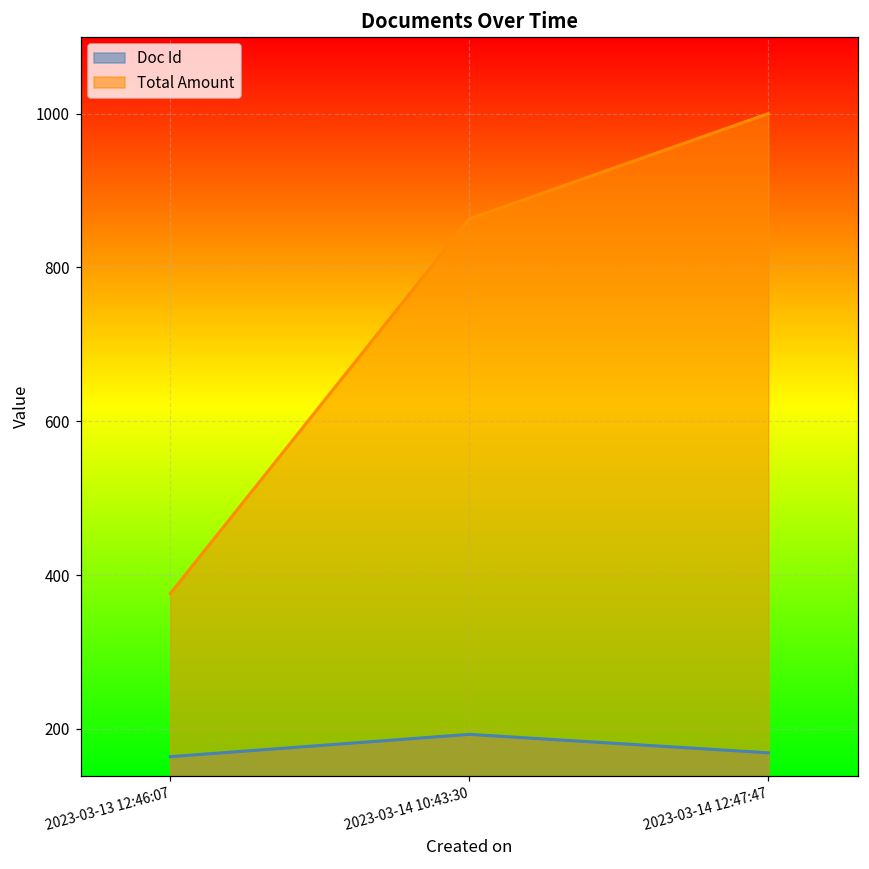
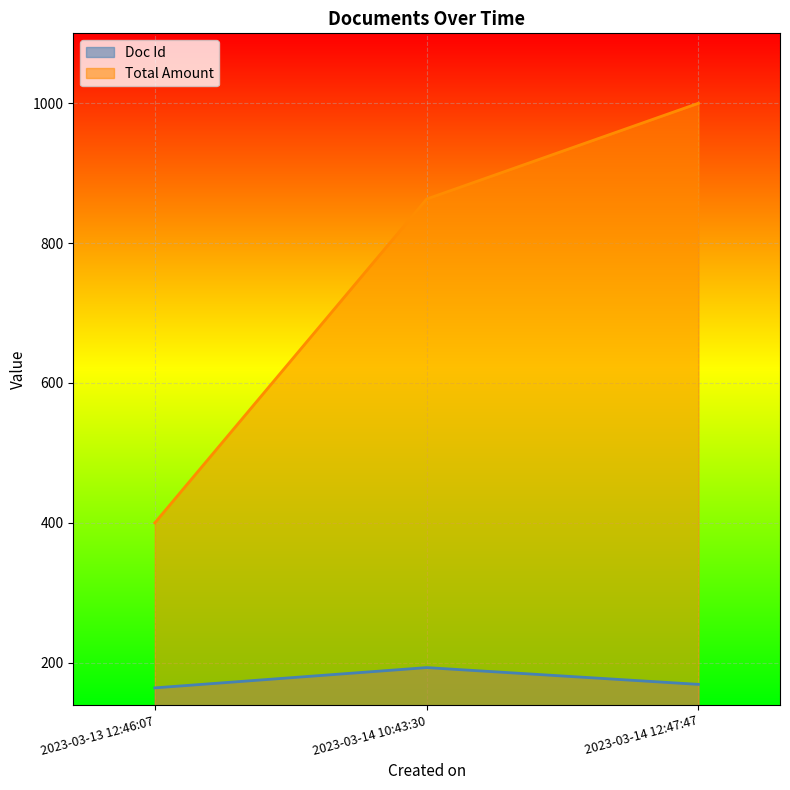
  {
    "Doc Id": {
      "2023-03-13 12:46:07": 160,
      "2023-03-14 10:43:30": 190,
      "2023-03-14 12:47:47": 170
    },
    "Total Amount": {
-     "2023-03-13 12:46:07": 380,
+     "2023-03-13 12:46:07": 400,
      "2023-03-14 10:43:30": 860,
      "2023-03-14 12:47:47": 1000
    }
  }
